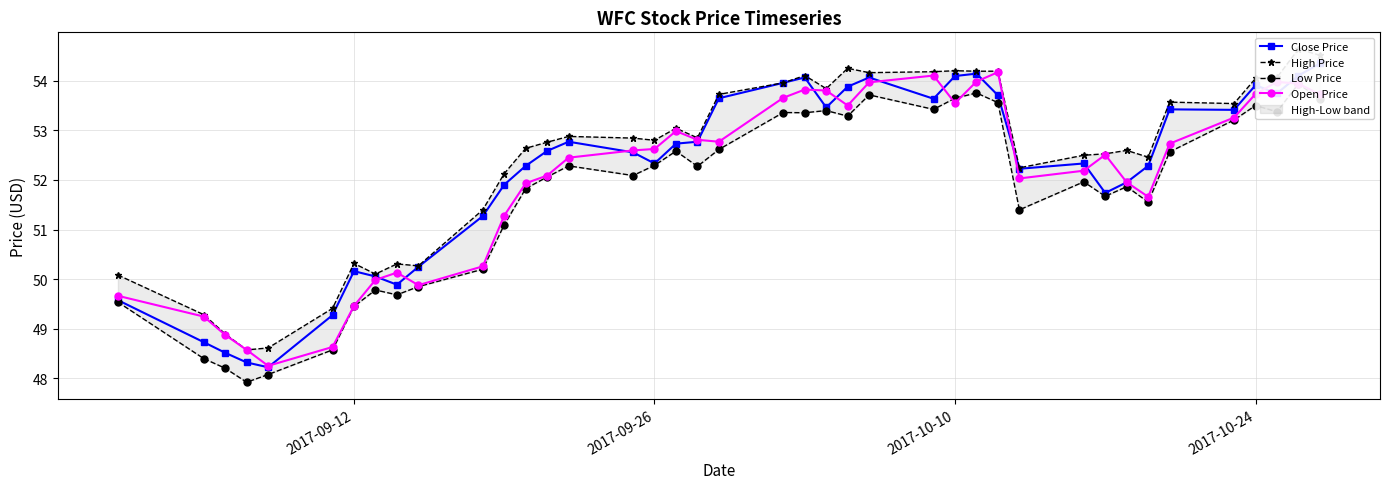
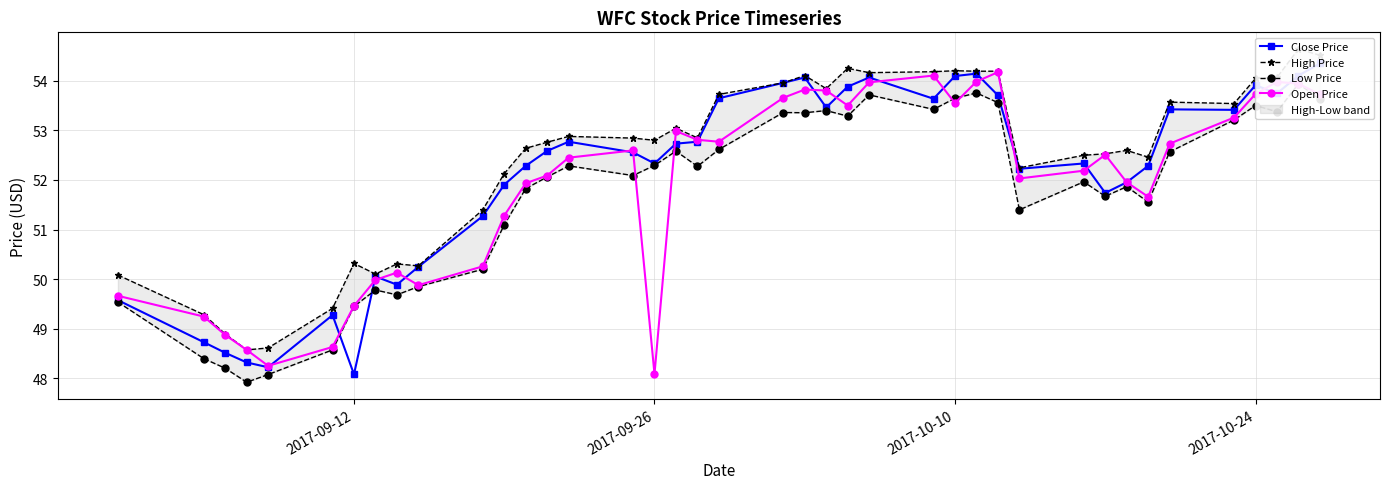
  {
    "Close Price": {
-     "2017-09-12": 50.2,
+     "2017-09-12": 48.1,
      "2017-10-10": 54.1
    },
    "High-Low band": {
      "2017-09-12": 50.3,
      "2017-09-26": 52.8,
      "2017-10-10": 54.2
    },
    "Low Price": {
      "2017-10-10": 53.6
    },
    "Open Price": {
-     "2017-09-26": 52.6,
+     "2017-09-26": 48.1,
      "2017-10-10": 53.5
    }
  }
